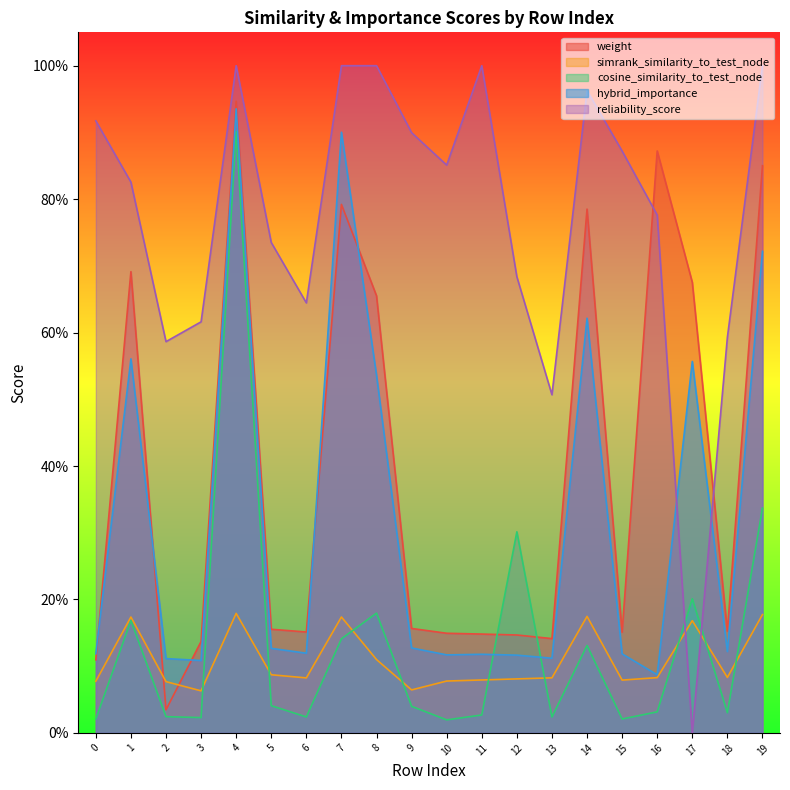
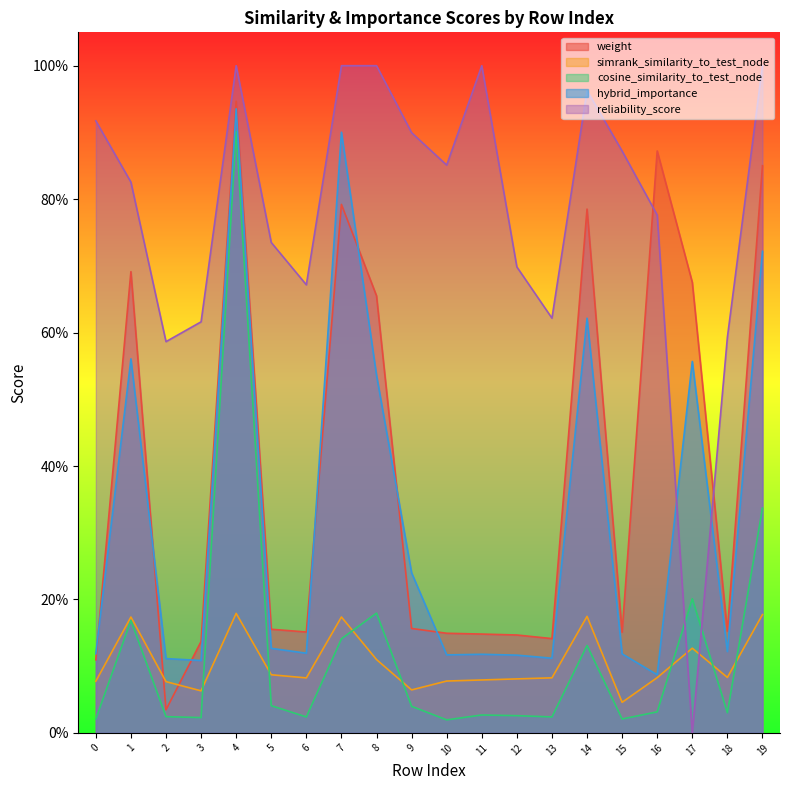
  {
    "weight": {
      "0": "11%",
      "1": "69%",
      "2": "3%",
      "3": "14%",
      "4": "95%",
      "5": "16%",
      "6": "15%",
      "7": "79%",
      "8": "66%",
      "9": "16%",
      "10": "15%",
      "11": "15%",
      "12": "15%",
      "13": "14%",
      "14": "79%",
      "15": "15%",
      "16": "87%",
      "17": "68%",
      "18": "15%",
      "19": "85%"
    },
    "simrank_similarity_to_test_node": {
      "0": "8%",
      "1": "17%",
      "2": "8%",
      "3": "6%",
      "4": "18%",
      "5": "9%",
      "6": "8%",
      "7": "17%",
      "8": "11%",
      "9": "6%",
      "10": "8%",
      "11": "8%",
      "12": "8%",
      "13": "8%",
      "14": "17%",
-     "15": "8%",
+     "15": "5%",
      "16": "8%",
-     "17": "17%",
+     "17": "13%",
      "18": "8%",
      "19": "18%"
    },
    "cosine_similarity_to_test_node": {
      "0": "2%",
      "1": "17%",
      "2": "2%",
      "3": "2%",
      "4": "90%",
      "5": "4%",
      "6": "2%",
      "7": "14%",
      "8": "18%",
      "9": "4%",
      "10": "2%",
      "11": "3%",
-     "12": "30%",
+     "12": "3%",
      "13": "2%",
      "14": "13%",
      "15": "2%",
      "16": "3%",
      "17": "20%",
      "18": "3%",
      "19": "34%"
    },
    "hybrid_importance": {
      "0": "12%",
      "1": "56%",
      "2": "11%",
      "3": "11%",
      "4": "94%",
      "5": "13%",
      "6": "12%",
      "7": "90%",
      "8": "54%",
-     "9": "13%",
+     "9": "24%",
      "10": "12%",
      "11": "12%",
      "12": "12%",
      "13": "11%",
      "14": "62%",
      "15": "12%",
      "16": "9%",
      "17": "56%",
      "18": "12%",
      "19": "72%"
    },
    "reliability_score": {
      "0": "92%",
      "1": "83%",
      "2": "59%",
      "3": "62%",
      "4": "100%",
      "5": "74%",
-     "6": "64%",
+     "6": "67%",
      "7": "100%",
      "8": "100%",
      "9": "90%",
      "10": "85%",
      "11": "100%",
-     "12": "68%",
-     "13": "51%",
+     "12": "70%",
+     "13": "62%",
      "15": "87%",
      "16": "78%",
      "17": "0%",
      "18": "59%"
    }
  }
